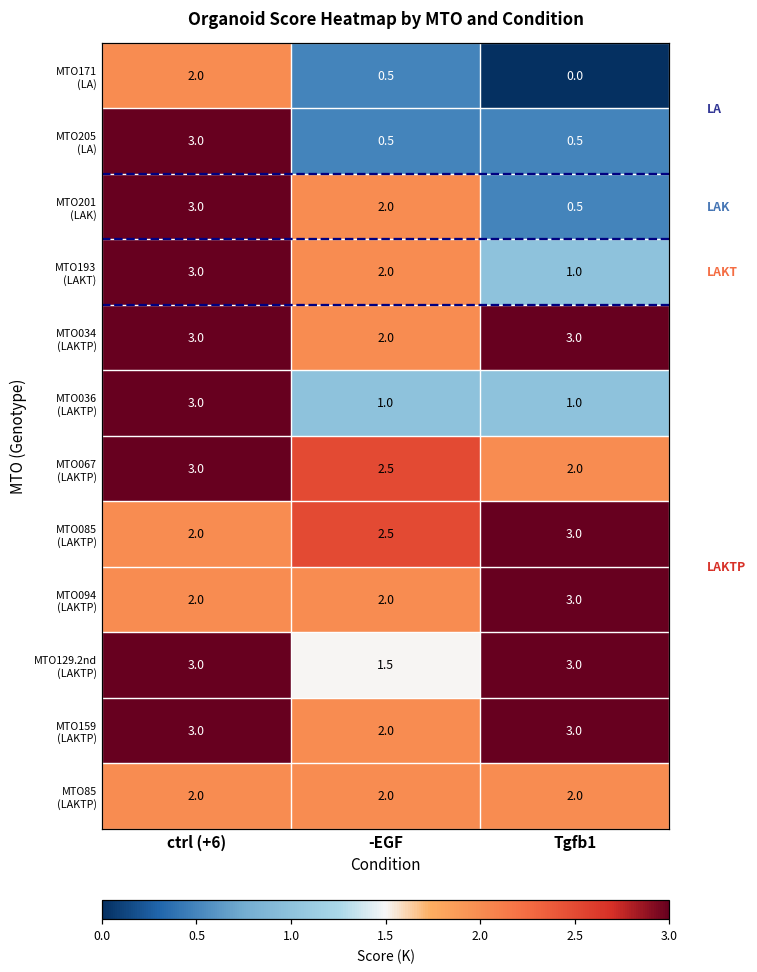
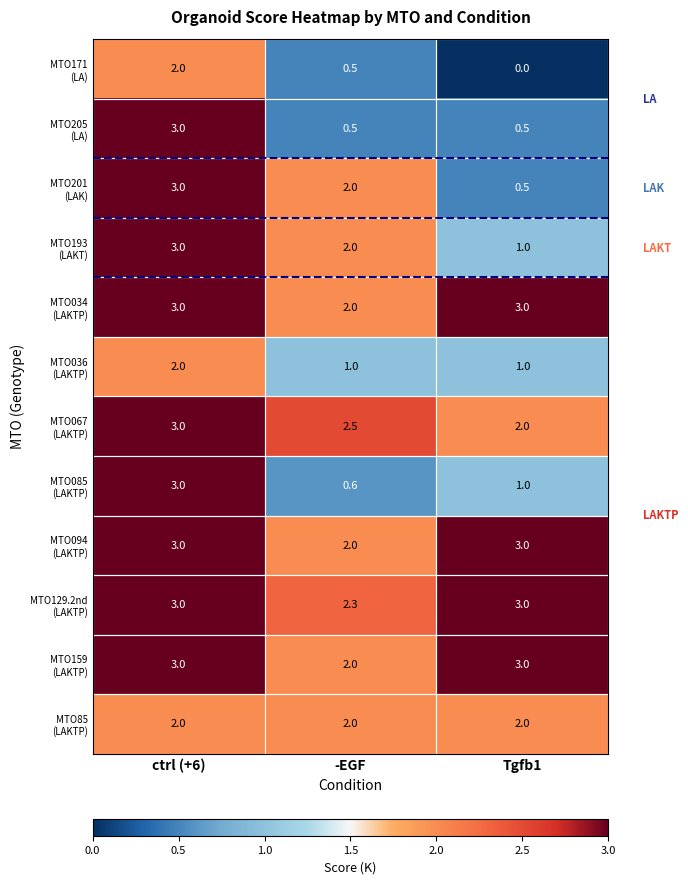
  {
    "MTO171 (LA)": {
      "ctrl (+6)": 2.0,
      "-EGF": 0.5,
      "Tgfb1": 0.0
    },
    "MTO205 (LA)": {
      "ctrl (+6)": 3.0,
      "-EGF": 0.5,
      "Tgfb1": 0.5
    },
    "MTO201 (LAK)": {
      "ctrl (+6)": 3.0,
      "-EGF": 2.0,
      "Tgfb1": 0.5
    },
    "MTO193 (LAKT)": {
      "ctrl (+6)": 3.0,
      "-EGF": 2.0,
      "Tgfb1": 1.0
    },
    "MTO034 (LAKTP)": {
      "ctrl (+6)": 3.0,
      "-EGF": 2.0,
      "Tgfb1": 3.0
    },
    "MTO036 (LAKTP)": {
-     "ctrl (+6)": 3.0,
+     "ctrl (+6)": 2.0,
      "-EGF": 1.0,
      "Tgfb1": 1.0
    },
    "MTO067 (LAKTP)": {
      "ctrl (+6)": 3.0,
      "-EGF": 2.5,
      "Tgfb1": 2.0
    },
    "MTO085 (LAKTP)": {
-     "ctrl (+6)": 2.0,
-     "-EGF": 2.5,
-     "Tgfb1": 3.0
+     "ctrl (+6)": 3.0,
+     "-EGF": 0.6,
+     "Tgfb1": 1.0
    },
    "MTO094 (LAKTP)": {
-     "ctrl (+6)": 2.0,
+     "ctrl (+6)": 3.0,
      "-EGF": 2.0,
      "Tgfb1": 3.0
    },
    "MTO129.2nd (LAKTP)": {
      "ctrl (+6)": 3.0,
-     "-EGF": 1.5,
+     "-EGF": 2.3,
      "Tgfb1": 3.0
    },
    "MTO159 (LAKTP)": {
      "ctrl (+6)": 3.0,
      "-EGF": 2.0,
      "Tgfb1": 3.0
    },
    "MTO85 (LAKTP)": {
      "ctrl (+6)": 2.0,
      "-EGF": 2.0,
      "Tgfb1": 2.0
    }
  }
